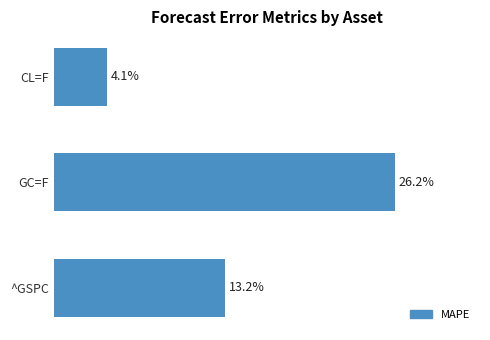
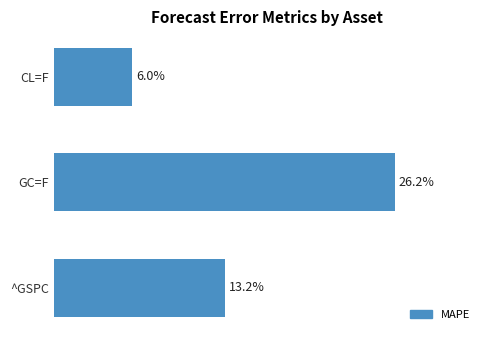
  {
-   "CL=F": "4.1%",
+   "CL=F": "6.0%",
    "GC=F": "26.2%",
    "^GSPC": "13.2%"
  }
